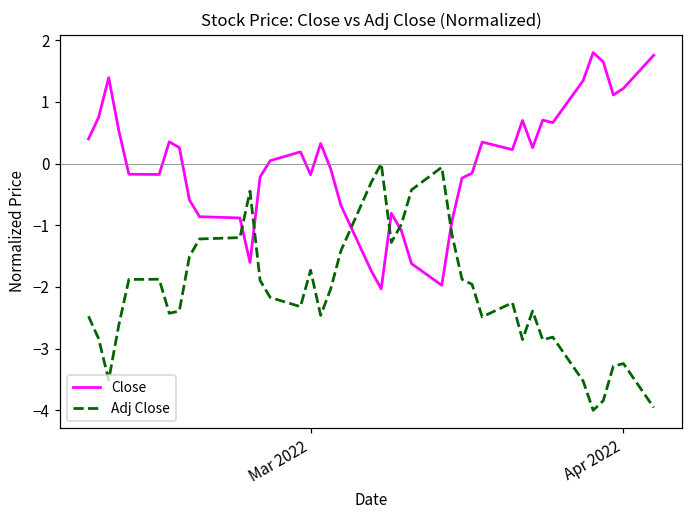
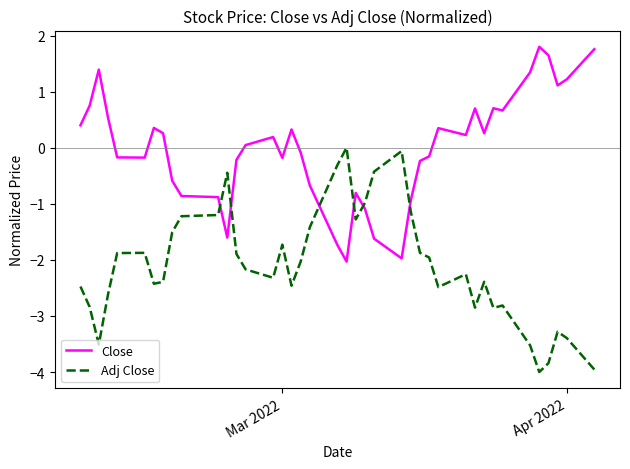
  {
    "Close": {
      "Mar 2022": -0.2,
      "Apr 2022": 1.2
    },
    "Adj Close": {
      "Mar 2022": -1.7,
-     "Apr 2022": -3.2
+     "Apr 2022": -3.4
    }
  }
